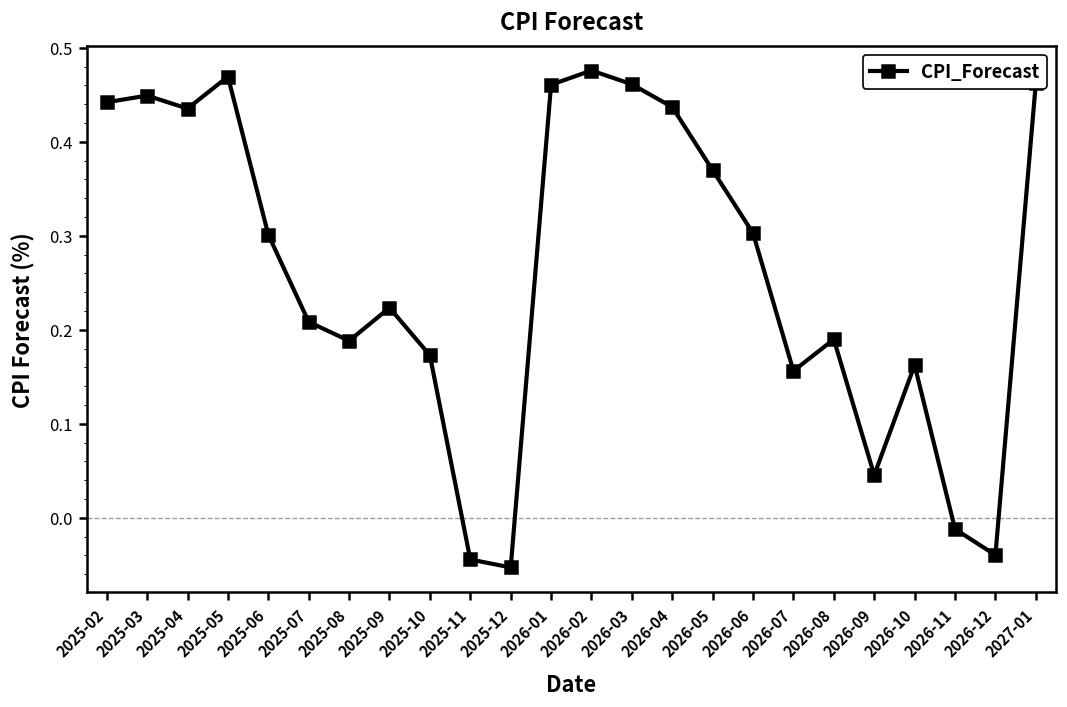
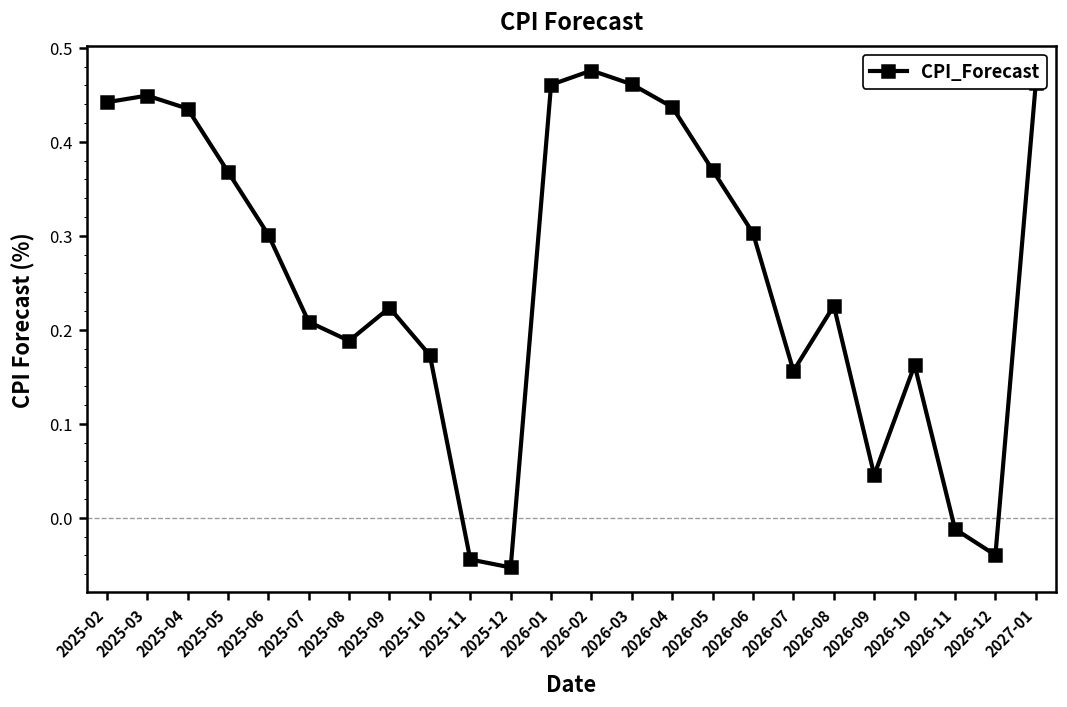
  {
    "2025-02": 0.44,
    "2025-03": 0.45,
    "2025-04": 0.44,
-   "2025-05": 0.47,
+   "2025-05": 0.37,
    "2025-06": 0.30,
    "2025-07": 0.21,
    "2025-08": 0.19,
    "2025-09": 0.22,
    "2025-10": 0.17,
    "2025-11": -0.04,
    "2025-12": -0.05,
    "2026-01": 0.46,
    "2026-02": 0.48,
    "2026-03": 0.46,
    "2026-04": 0.44,
    "2026-05": 0.37,
    "2026-06": 0.30,
    "2026-07": 0.16,
-   "2026-08": 0.19,
+   "2026-08": 0.23,
    "2026-09": 0.05,
    "2026-10": 0.16,
    "2026-11": -0.01,
    "2026-12": -0.04
  }
